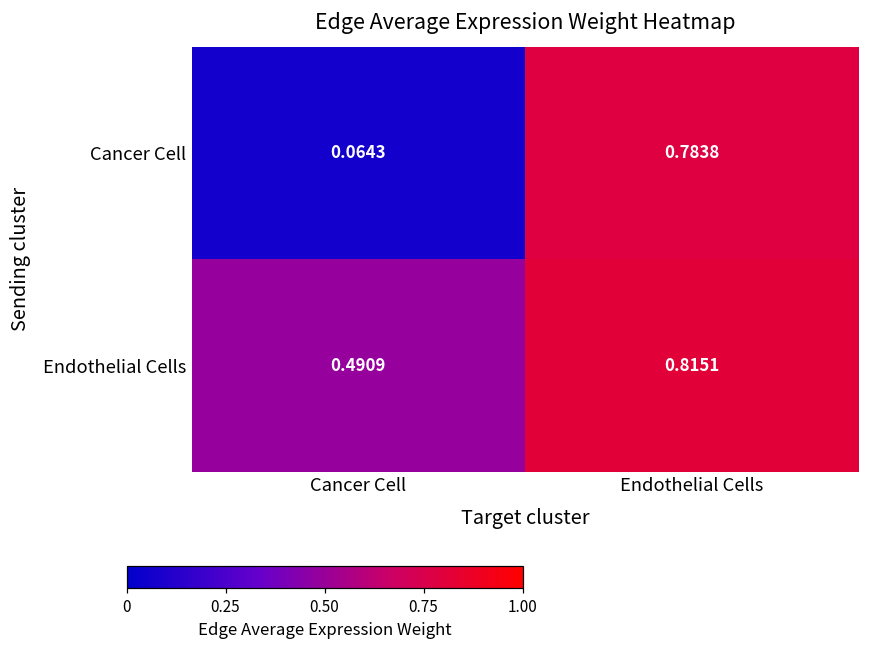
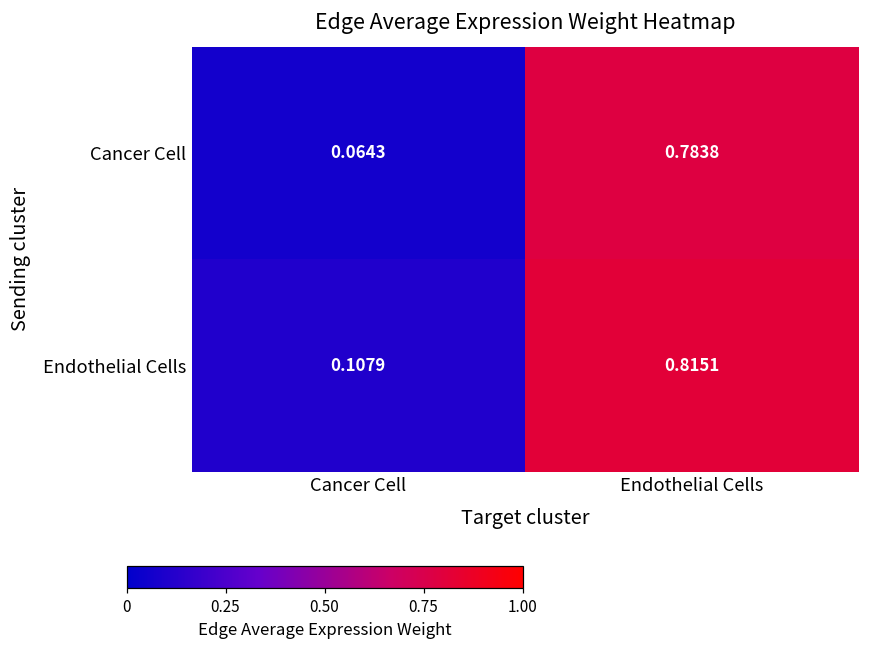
  {
    "Cancer Cell": {
      "Cancer Cell": 0.0643,
      "Endothelial Cells": 0.7838
    },
    "Endothelial Cells": {
-     "Cancer Cell": 0.4909,
+     "Cancer Cell": 0.1079,
      "Endothelial Cells": 0.8151
    }
  }
